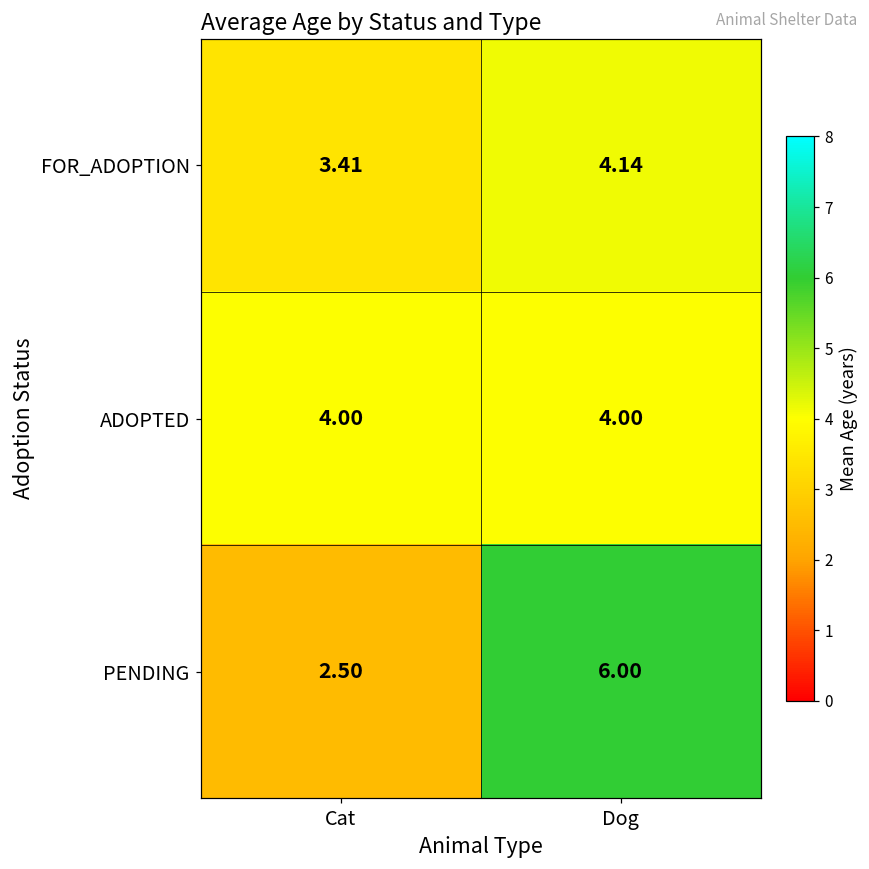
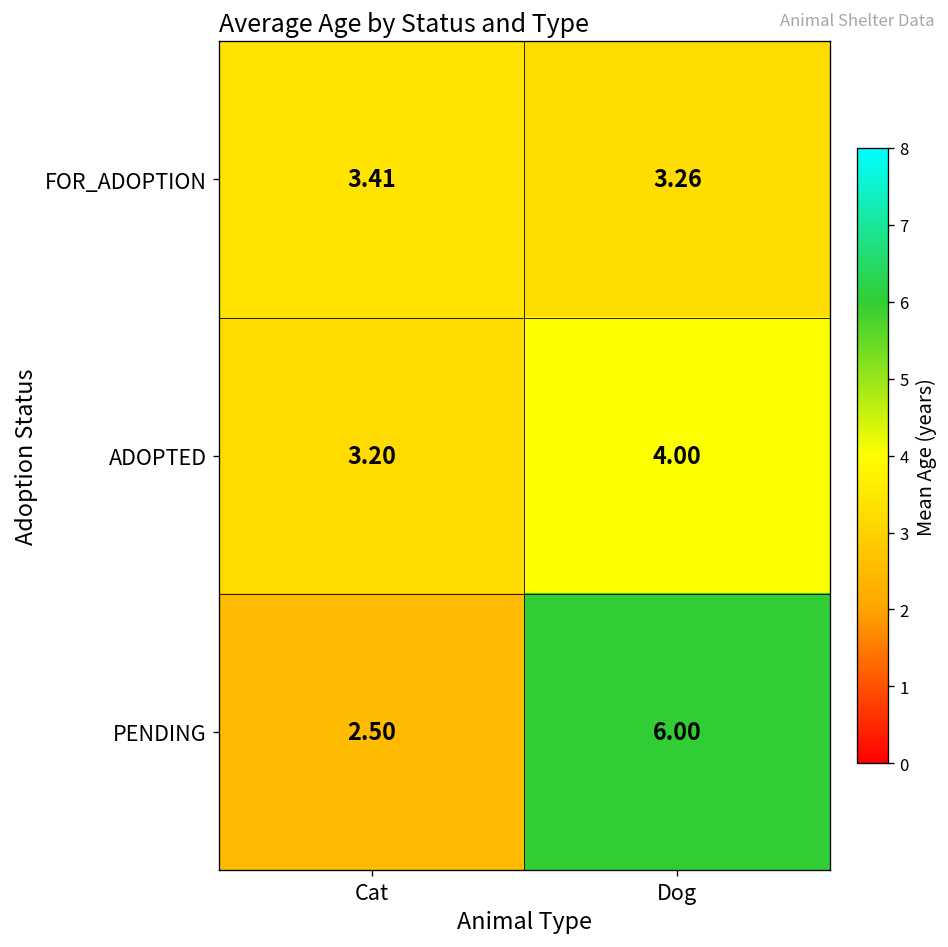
  {
    "FOR_ADOPTION": {
      "Cat": 3.41,
-     "Dog": 4.14
+     "Dog": 3.26
    },
    "ADOPTED": {
-     "Cat": 4.00,
+     "Cat": 3.20,
      "Dog": 4.00
    },
    "PENDING": {
      "Cat": 2.50,
      "Dog": 6.00
    }
  }
